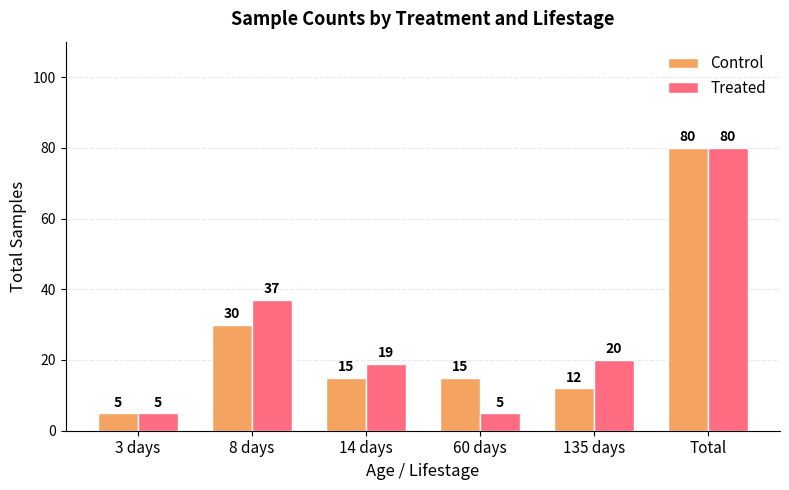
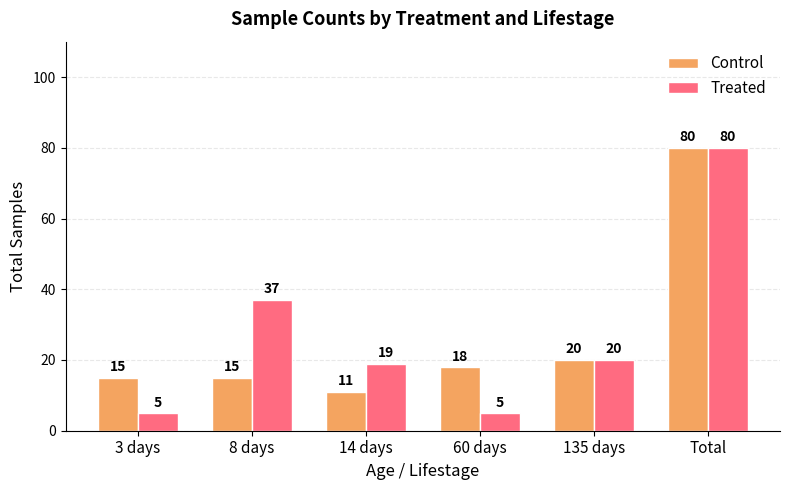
  {
    "Control": {
-     "3 days": 5,
-     "8 days": 30,
-     "14 days": 15,
-     "60 days": 15,
-     "135 days": 12,
+     "3 days": 15,
+     "8 days": 15,
+     "14 days": 11,
+     "60 days": 18,
+     "135 days": 20,
      "Total": 80
    },
    "Treated": {
      "3 days": 5,
      "8 days": 37,
      "14 days": 19,
      "60 days": 5,
      "135 days": 20,
      "Total": 80
    }
  }
